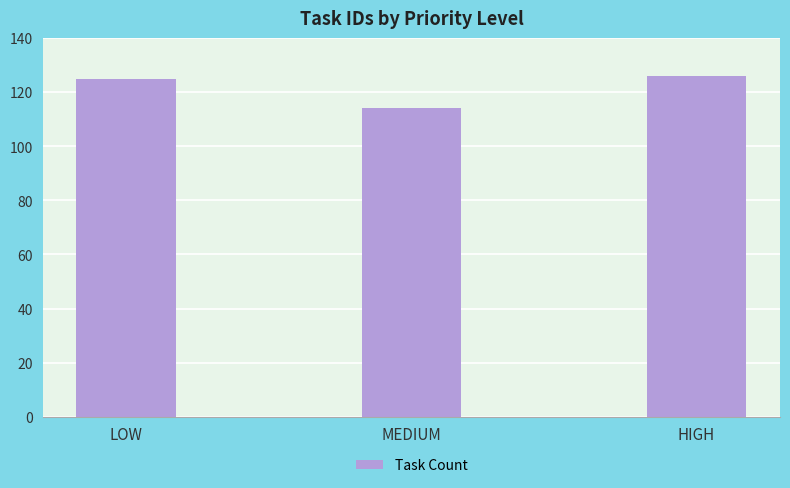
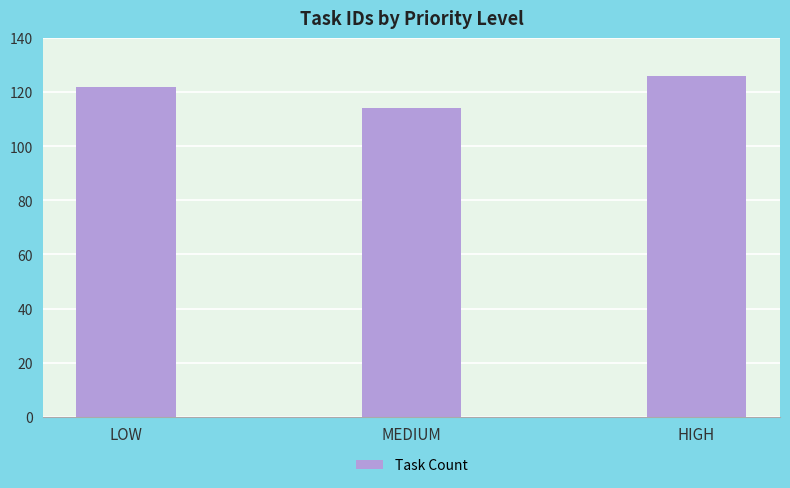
  {
-   "LOW": 125,
+   "LOW": 122,
    "MEDIUM": 114,
    "HIGH": 126
  }
